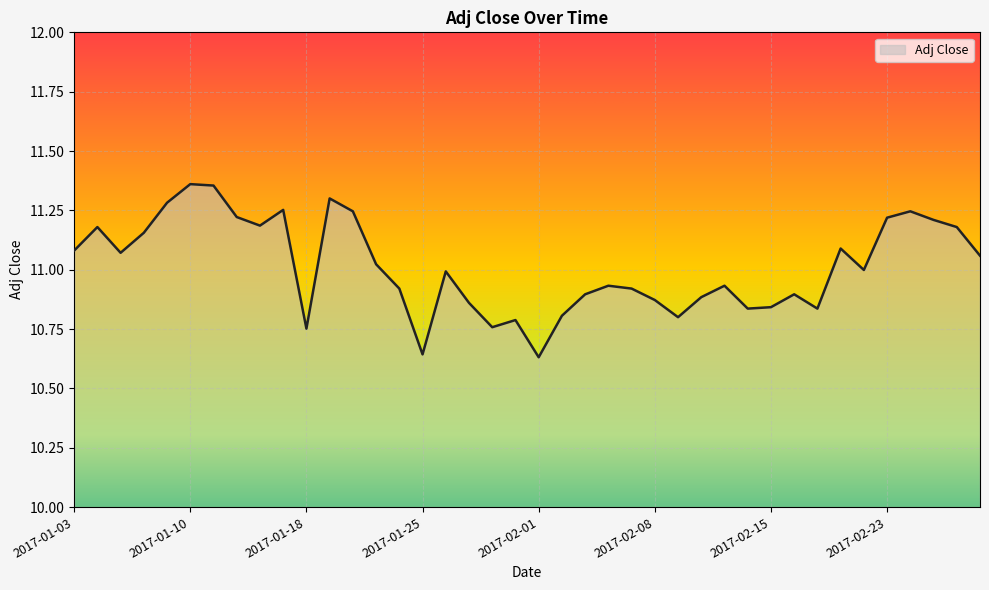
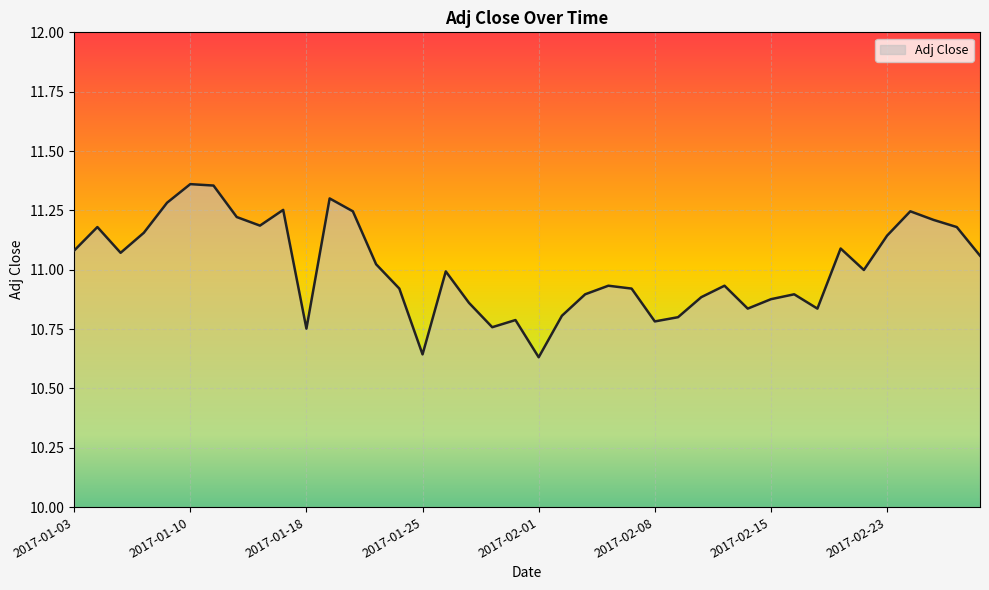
  {
    "2017-01-03": 11.08,
    "2017-01-10": 11.36,
    "2017-01-18": 10.75,
    "2017-01-25": 10.64,
    "2017-02-01": 10.63,
-   "2017-02-08": 10.87,
-   "2017-02-15": 10.84,
-   "2017-02-23": 11.22
+   "2017-02-08": 10.78,
+   "2017-02-15": 10.88,
+   "2017-02-23": 11.14
  }
